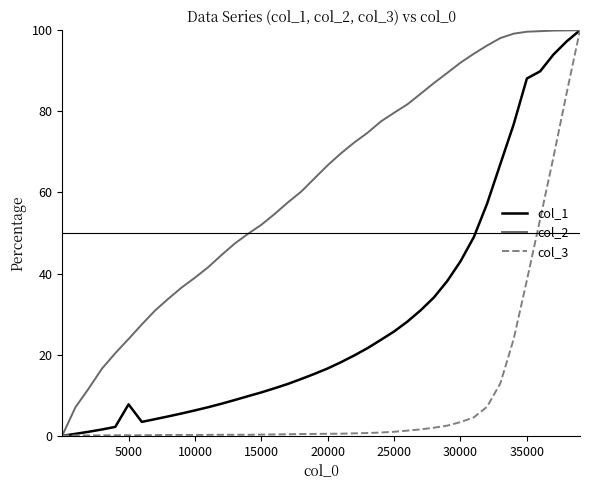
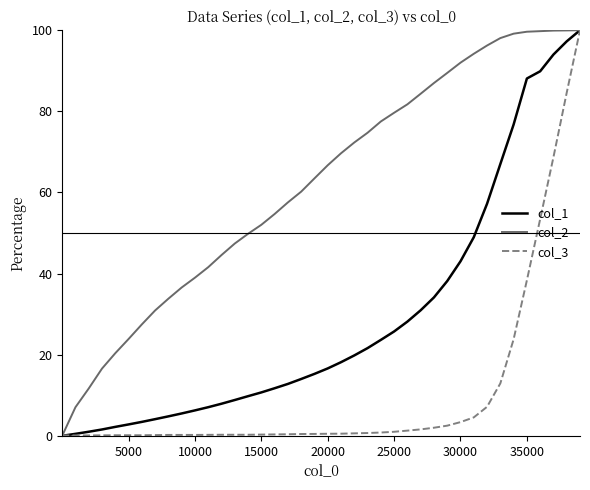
  {
    "col_1": {
-     "5000": 8,
+     "5000": 3,
      "10000": 6,
      "15000": 11,
      "20000": 17,
      "25000": 26,
      "30000": 43,
      "35000": 88
    }
  }
